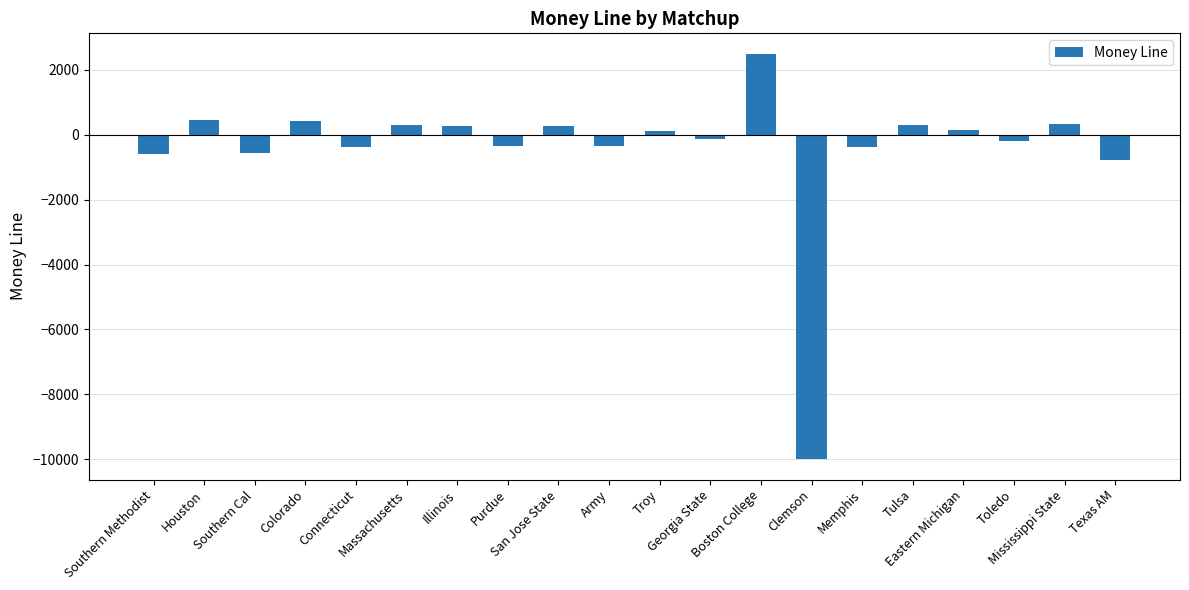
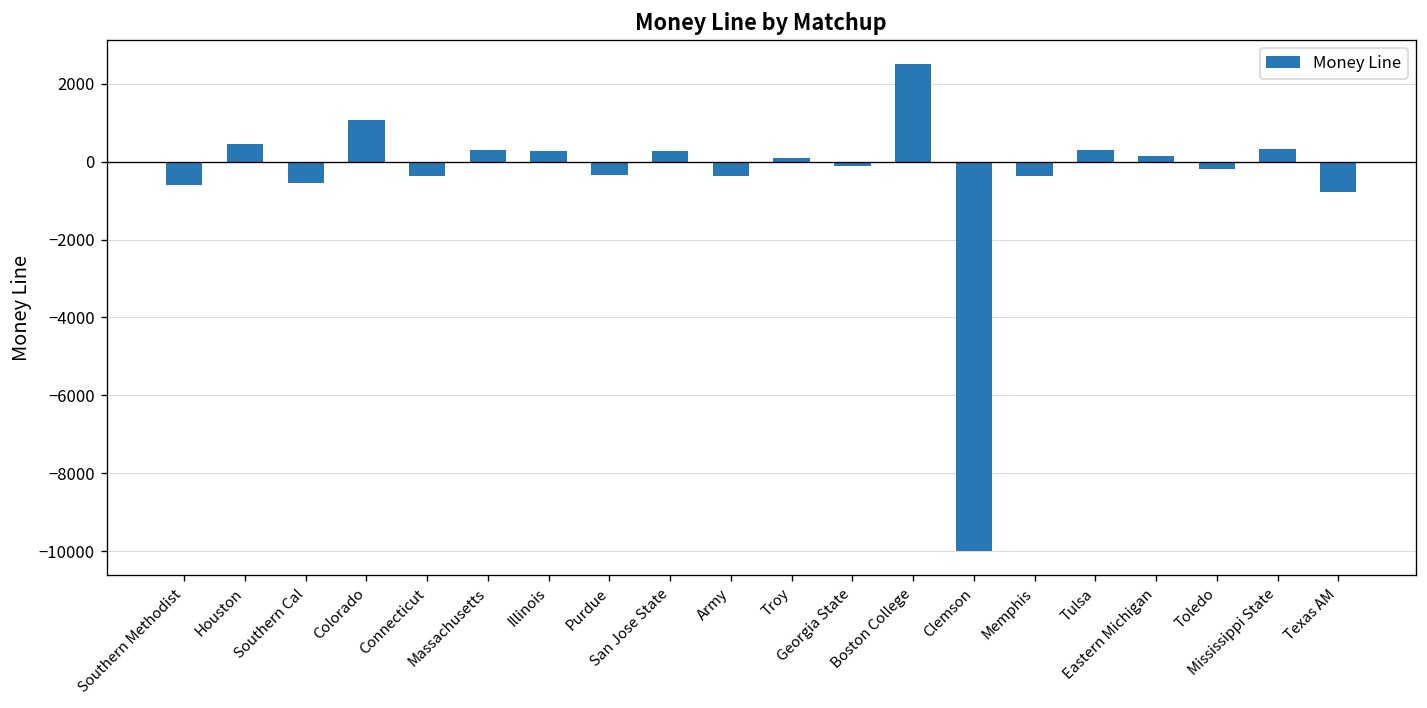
  {
    "Southern Methodist": -600,
    "Houston": 500,
    "Southern Cal": -600,
-   "Colorado": 400,
+   "Colorado": 1100,
    "Connecticut": -400,
    "Massachusetts": 300,
    "Illinois": 300,
    "Purdue": -400,
    "San Jose State": 300,
    "Army": -400,
    "Troy": 100,
    "Georgia State": -100,
    "Boston College": 2500,
    "Clemson": -10000,
    "Memphis": -400,
    "Tulsa": 300,
    "Eastern Michigan": 200,
    "Toledo": -200,
    "Mississippi State": 300,
    "Texas AM": -800
  }
